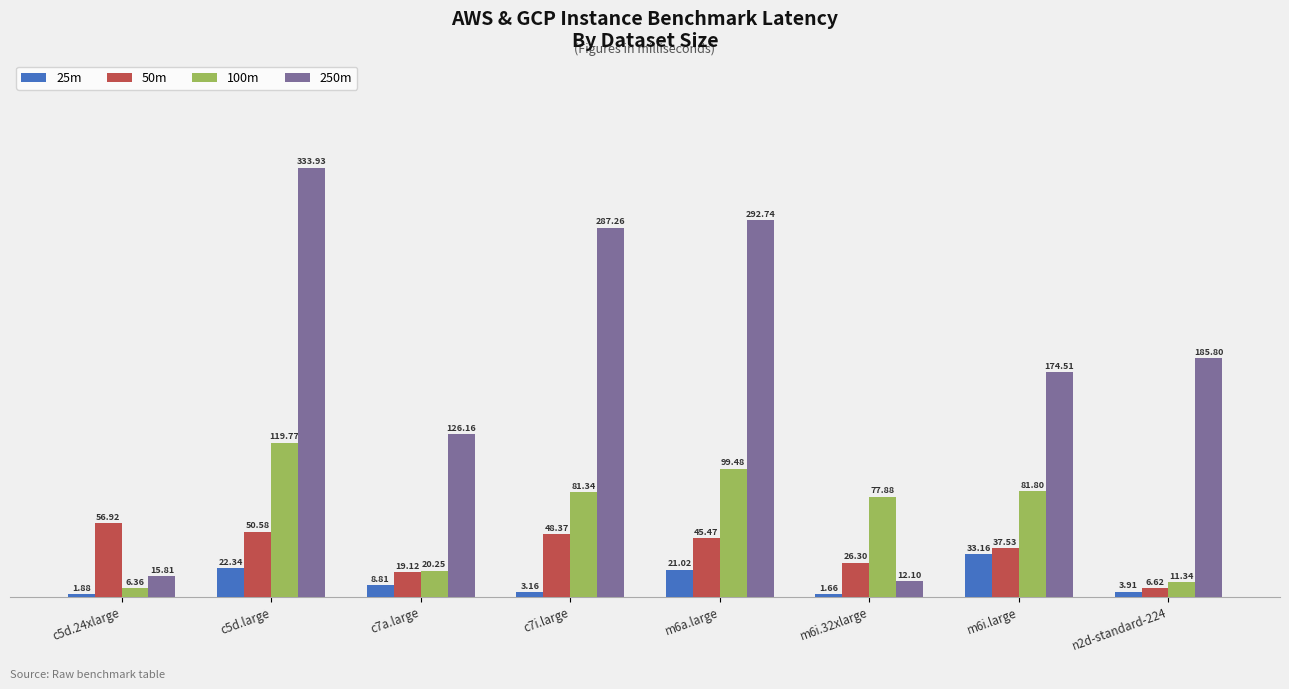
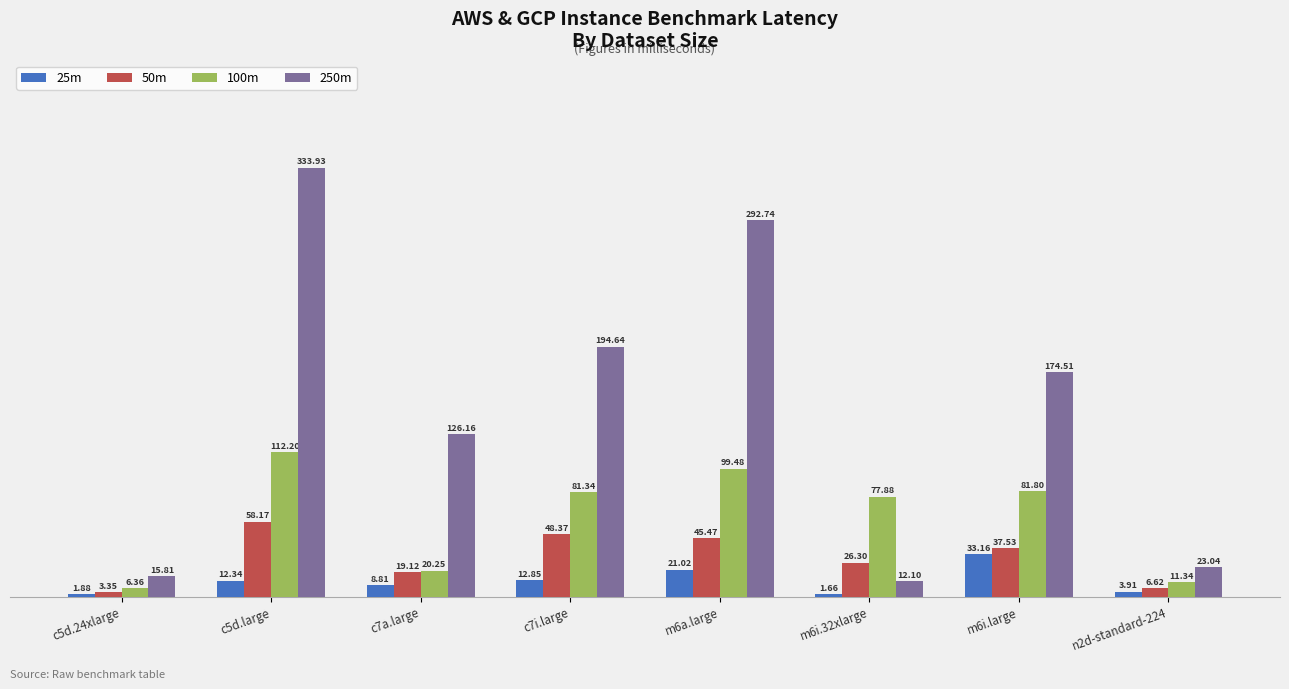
  {
    "25m": {
      "c5d.24xlarge": 1.88,
-     "c5d.large": 22.34,
+     "c5d.large": 12.34,
      "c7a.large": 8.81,
-     "c7i.large": 3.16,
+     "c7i.large": 12.85,
      "m6a.large": 21.02,
      "m6i.32xlarge": 1.66,
      "m6i.large": 33.16,
      "n2d-standard-224": 3.91
    },
    "50m": {
-     "c5d.24xlarge": 56.92,
-     "c5d.large": 50.58,
+     "c5d.24xlarge": 3.35,
+     "c5d.large": 58.17,
      "c7a.large": 19.12,
      "c7i.large": 48.37,
      "m6a.large": 45.47,
      "m6i.32xlarge": 26.30,
      "m6i.large": 37.53,
      "n2d-standard-224": 6.62
    },
    "100m": {
      "c5d.24xlarge": 6.36,
-     "c5d.large": 119.77,
+     "c5d.large": 112.20,
      "c7a.large": 20.25,
      "c7i.large": 81.34,
      "m6a.large": 99.48,
      "m6i.32xlarge": 77.88,
      "m6i.large": 81.80,
      "n2d-standard-224": 11.34
    },
    "250m": {
      "c5d.24xlarge": 15.81,
      "c5d.large": 333.93,
      "c7a.large": 126.16,
-     "c7i.large": 287.26,
+     "c7i.large": 194.64,
      "m6a.large": 292.74,
      "m6i.32xlarge": 12.10,
      "m6i.large": 174.51,
-     "n2d-standard-224": 185.80
+     "n2d-standard-224": 23.04
    }
  }
